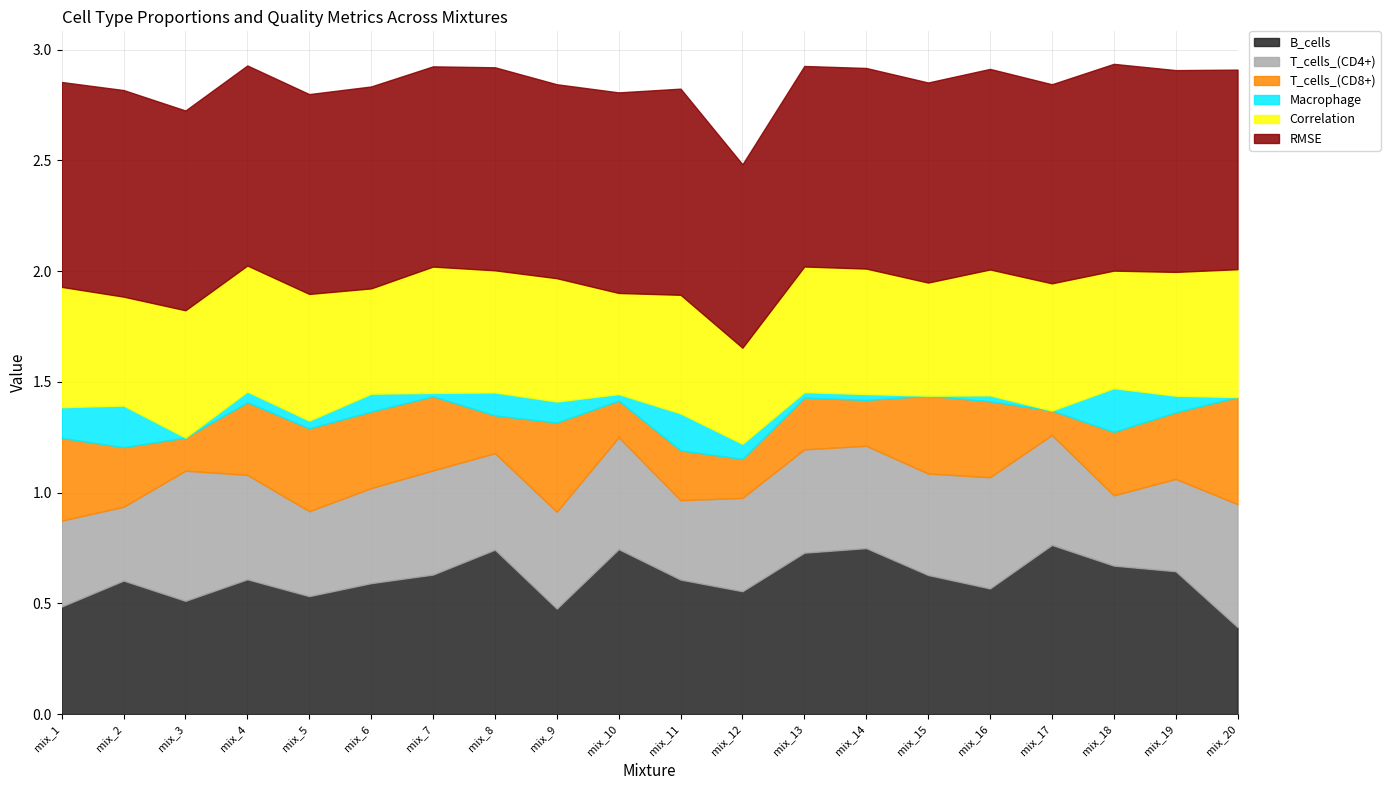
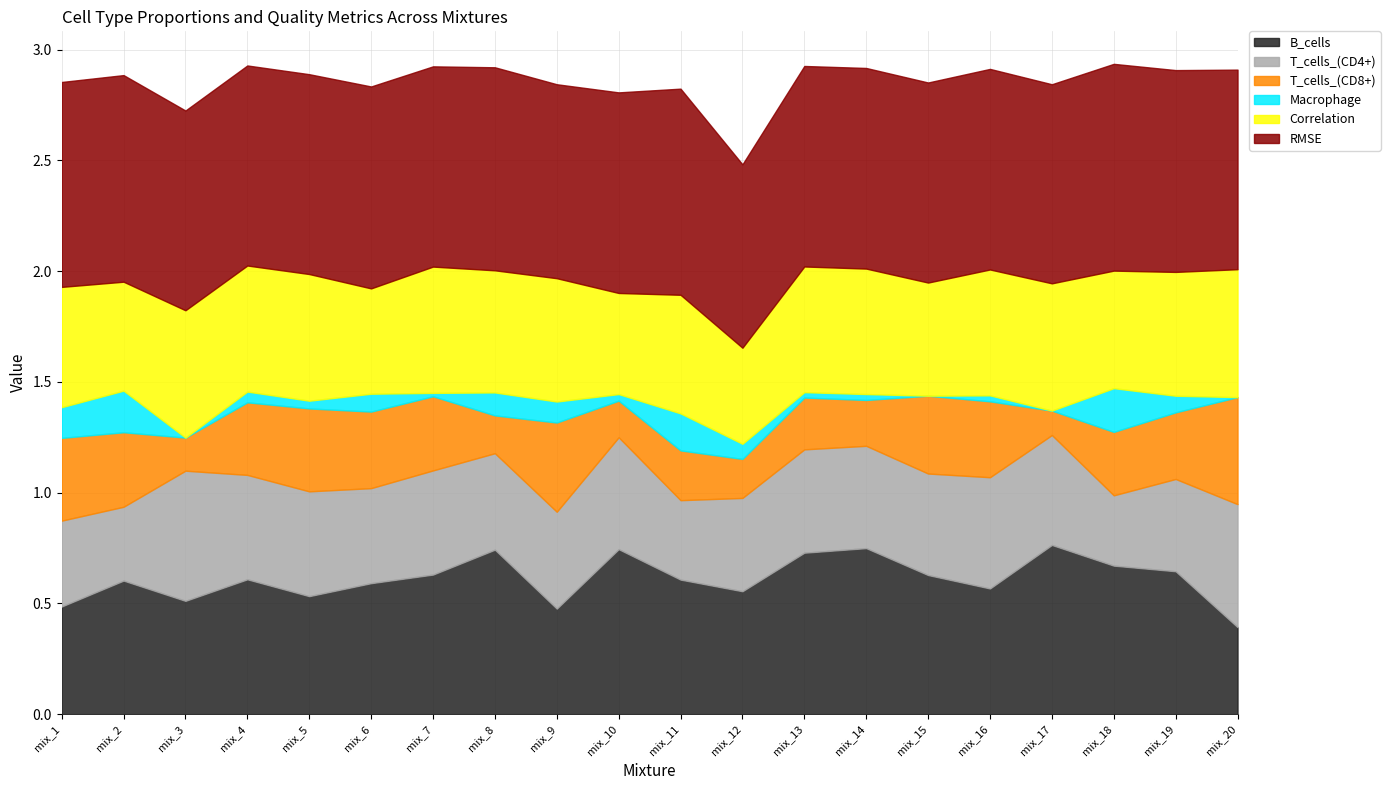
  {
    "B_cells": {
      "mix_1": 0.49,
      "mix_2": 0.60,
      "mix_3": 0.51,
      "mix_4": 0.61,
      "mix_5": 0.53,
      "mix_6": 0.59,
      "mix_7": 0.63,
      "mix_8": 0.74,
      "mix_9": 0.48,
      "mix_10": 0.74,
      "mix_11": 0.61,
      "mix_12": 0.55,
      "mix_13": 0.73,
      "mix_14": 0.75,
      "mix_15": 0.63,
      "mix_16": 0.57,
      "mix_17": 0.76,
      "mix_18": 0.67,
      "mix_19": 0.65,
      "mix_20": 0.39
    },
    "T_cells_(CD4+)": {
      "mix_1": 0.39,
      "mix_2": 0.33,
      "mix_3": 0.59,
      "mix_4": 0.47,
-     "mix_5": 0.38,
+     "mix_5": 0.47,
      "mix_6": 0.43,
      "mix_7": 0.47,
      "mix_8": 0.44,
      "mix_9": 0.44,
      "mix_10": 0.51,
      "mix_11": 0.36,
      "mix_12": 0.42,
      "mix_13": 0.47,
      "mix_14": 0.46,
      "mix_15": 0.46,
      "mix_16": 0.50,
      "mix_17": 0.50,
      "mix_18": 0.32,
      "mix_19": 0.42,
      "mix_20": 0.56
    },
    "T_cells_(CD8+)": {
      "mix_1": 0.37,
-     "mix_2": 0.27,
+     "mix_2": 0.34,
      "mix_4": 0.33,
      "mix_5": 0.37,
      "mix_6": 0.35,
      "mix_7": 0.33,
      "mix_8": 0.17,
      "mix_9": 0.40,
      "mix_10": 0.17,
      "mix_11": 0.22,
      "mix_12": 0.18,
      "mix_13": 0.23,
      "mix_14": 0.21,
      "mix_16": 0.34,
      "mix_18": 0.29,
      "mix_19": 0.30
    },
    "Macrophage": {
      "mix_1": 0.14,
      "mix_2": 0.19,
      "mix_4": 0.05,
      "mix_5": 0.03,
      "mix_6": 0.08,
      "mix_7": 0.02,
      "mix_8": 0.10,
      "mix_9": 0.09,
      "mix_10": 0.03,
      "mix_11": 0.17,
      "mix_12": 0.07,
      "mix_13": 0.02,
      "mix_14": 0.03,
      "mix_16": 0.03,
      "mix_18": 0.20,
      "mix_19": 0.07
    },
    "Correlation": {
      "mix_1": 0.54,
      "mix_2": 0.49,
      "mix_3": 0.57,
      "mix_4": 0.57,
      "mix_5": 0.57,
      "mix_6": 0.48,
      "mix_7": 0.57,
      "mix_8": 0.55,
      "mix_9": 0.56,
      "mix_10": 0.46,
      "mix_11": 0.54,
      "mix_12": 0.43,
      "mix_13": 0.57,
      "mix_14": 0.57,
      "mix_15": 0.51,
      "mix_16": 0.57,
      "mix_17": 0.57,
      "mix_18": 0.53,
      "mix_19": 0.56,
      "mix_20": 0.58
    },
    "RMSE": {
      "mix_1": 0.93,
      "mix_2": 0.93,
      "mix_3": 0.90,
      "mix_4": 0.90,
      "mix_5": 0.90,
      "mix_6": 0.91,
      "mix_7": 0.90,
      "mix_8": 0.92,
      "mix_9": 0.88,
      "mix_10": 0.91,
      "mix_11": 0.93,
      "mix_12": 0.83,
      "mix_13": 0.91,
      "mix_14": 0.91,
      "mix_15": 0.90,
      "mix_16": 0.91,
      "mix_17": 0.90,
      "mix_18": 0.93,
      "mix_19": 0.91,
      "mix_20": 0.90
    }
  }
